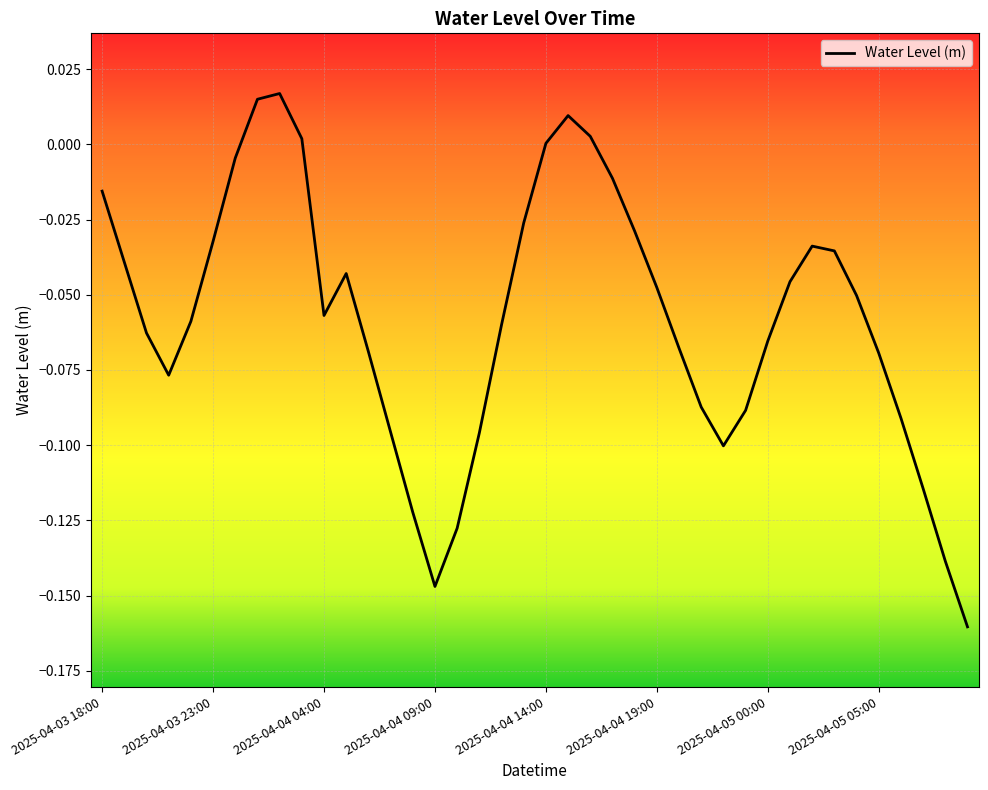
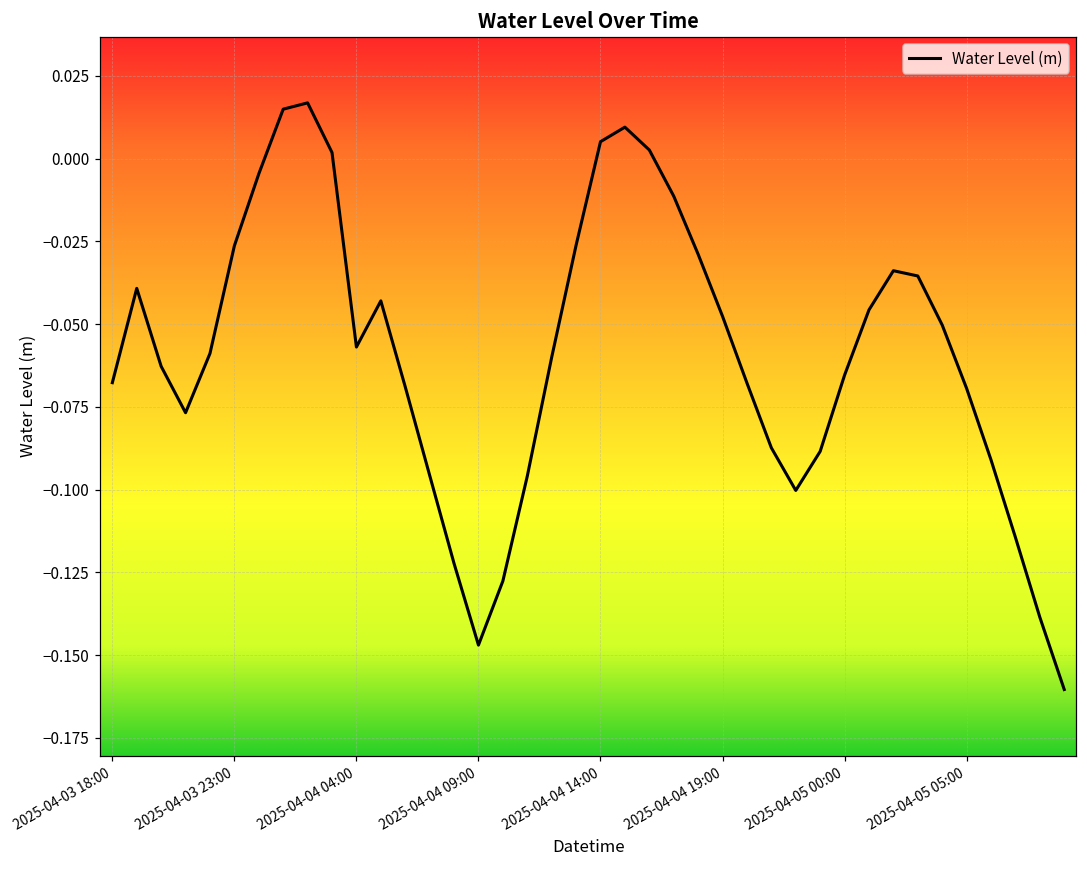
  {
-   "2025-04-03 18:00": -0.016,
-   "2025-04-03 23:00": -0.032,
+   "2025-04-03 18:00": -0.068,
+   "2025-04-03 23:00": -0.026,
    "2025-04-04 04:00": -0.057,
    "2025-04-04 09:00": -0.147,
-   "2025-04-04 14:00": 0.000,
+   "2025-04-04 14:00": 0.005,
    "2025-04-04 19:00": -0.048,
    "2025-04-05 00:00": -0.065,
    "2025-04-05 05:00": -0.069
  }
